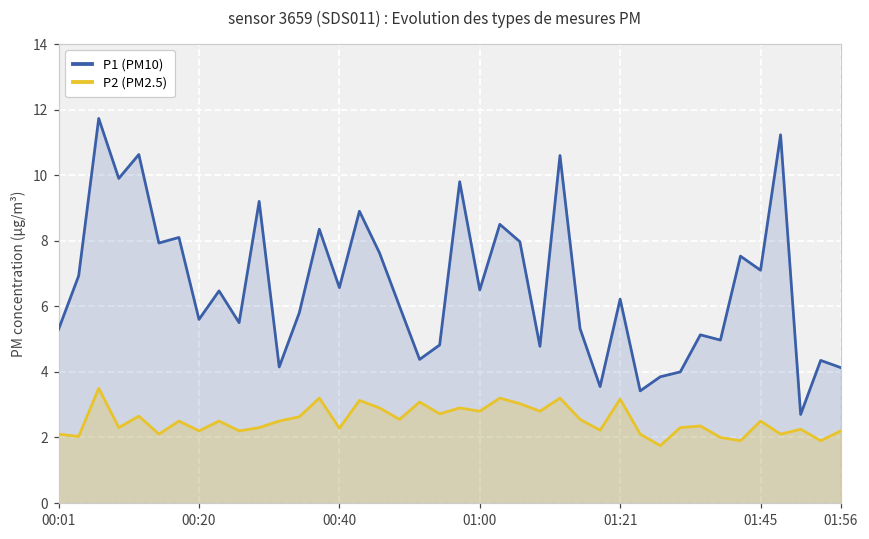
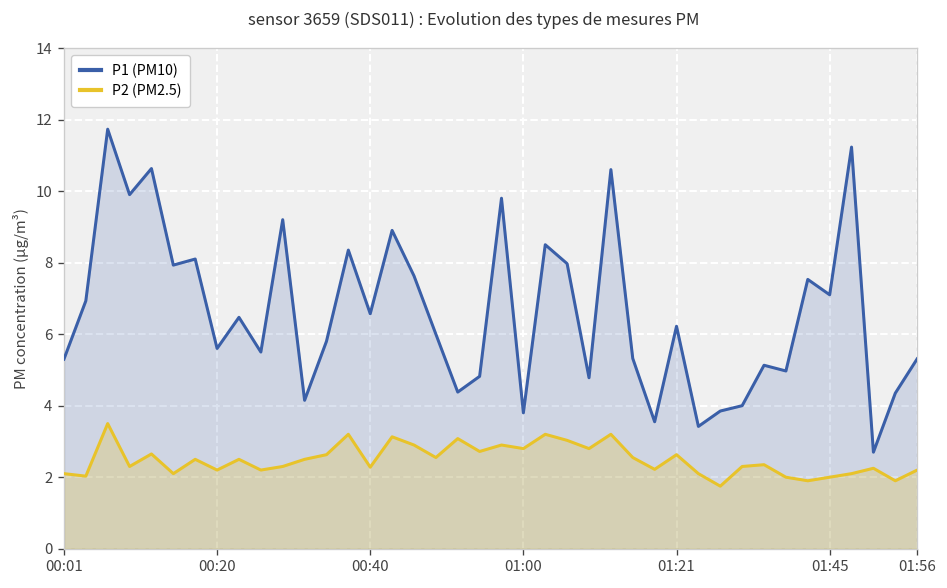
  {
    "P1 (PM10)": {
      "00:01": 5.3,
      "00:20": 5.6,
      "00:40": 6.6,
-     "01:00": 6.5,
+     "01:00": 3.8,
      "01:21": 6.2,
      "01:45": 7.1,
-     "01:56": 4.1
+     "01:56": 5.3
    },
    "P2 (PM2.5)": {
      "00:01": 2.1,
      "00:20": 2.2,
      "00:40": 2.3,
      "01:00": 2.8,
-     "01:21": 3.2,
-     "01:45": 2.5,
+     "01:21": 2.6,
+     "01:45": 2.0,
      "01:56": 2.2
    }
  }
